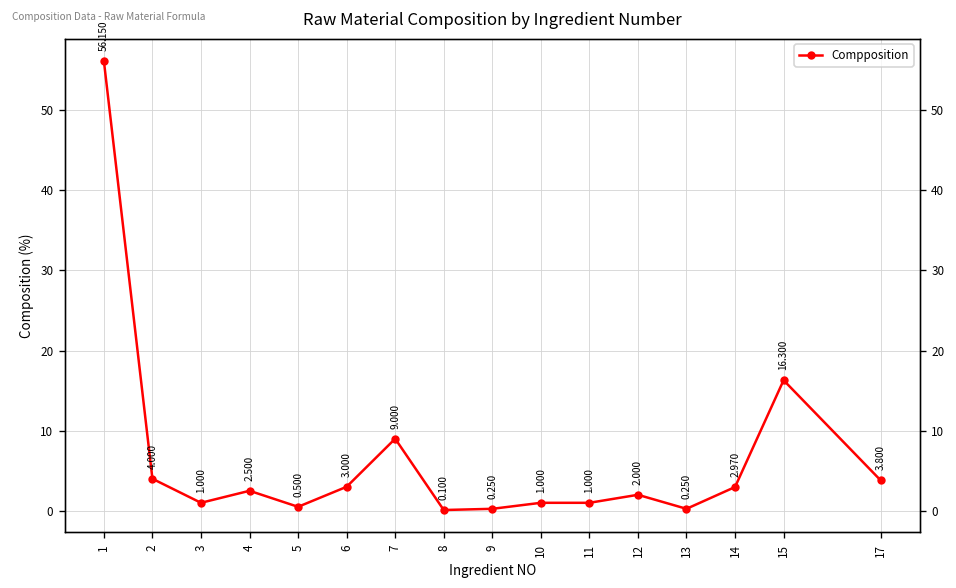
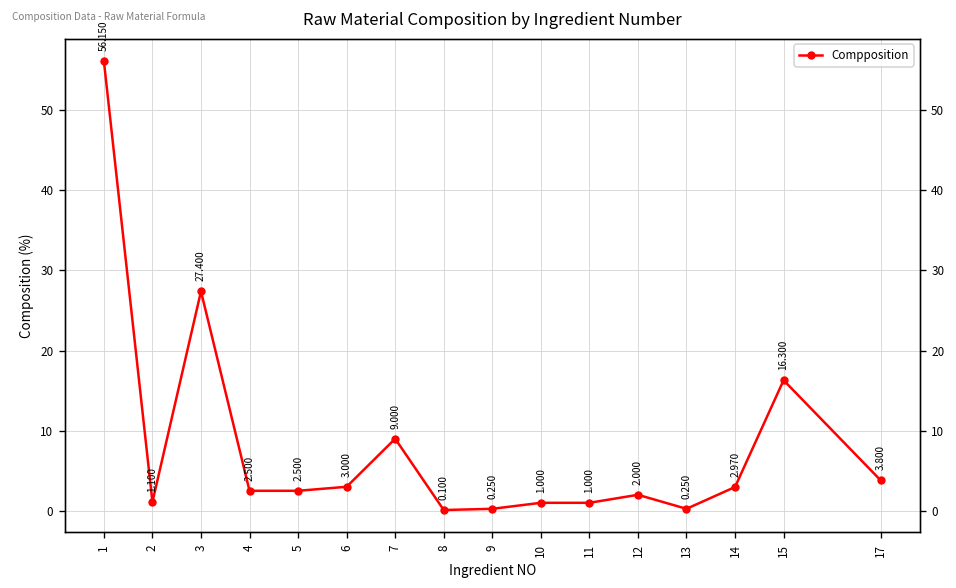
  {
    "1": 56.150,
-   "2": 4.000,
-   "3": 1.000,
+   "2": 1.100,
+   "3": 27.400,
    "4": 2.500,
-   "5": 0.500,
+   "5": 2.500,
    "6": 3.000,
    "7": 9.000,
    "8": 0.100,
    "9": 0.250,
    "10": 1.000,
    "11": 1.000,
    "12": 2.000,
    "13": 0.250,
    "14": 2.970,
    "15": 16.300,
    "17": 3.800
  }
